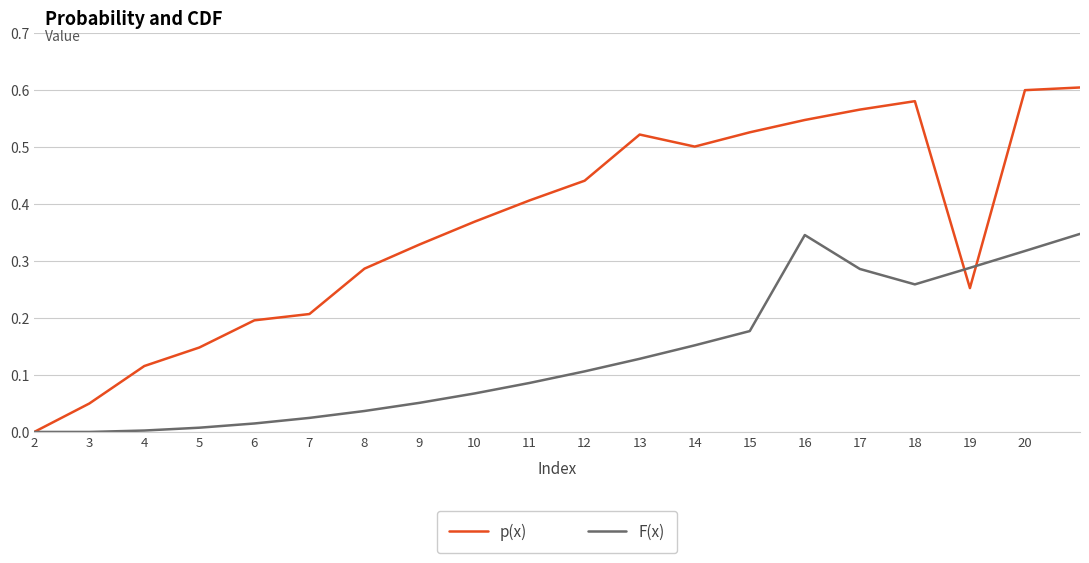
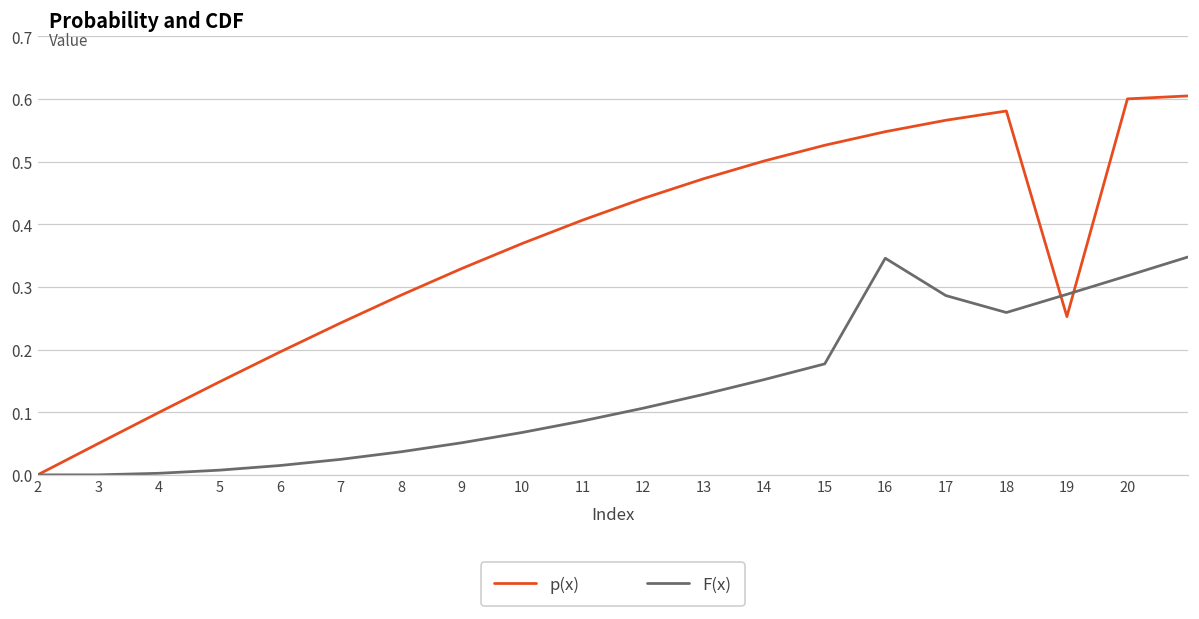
  {
    "p(x)": {
      "3": 0.05,
-     "4": 0.12,
+     "4": 0.10,
      "5": 0.15,
      "6": 0.20,
-     "7": 0.21,
+     "7": 0.24,
      "8": 0.29,
      "9": 0.33,
      "10": 0.37,
      "11": 0.41,
      "12": 0.44,
-     "13": 0.52,
+     "13": 0.47,
      "14": 0.50,
      "15": 0.53,
      "16": 0.55,
      "17": 0.57,
      "18": 0.58,
      "19": 0.25
    },
    "F(x)": {
      "3": 0.00,
      "4": 0.00,
      "5": 0.01,
      "6": 0.01,
      "7": 0.02,
      "8": 0.04,
      "9": 0.05,
      "10": 0.07,
      "11": 0.09,
      "12": 0.11,
      "13": 0.13,
      "14": 0.15,
      "15": 0.18,
      "16": 0.35,
      "17": 0.29,
      "18": 0.26,
      "19": 0.29
    }
  }
